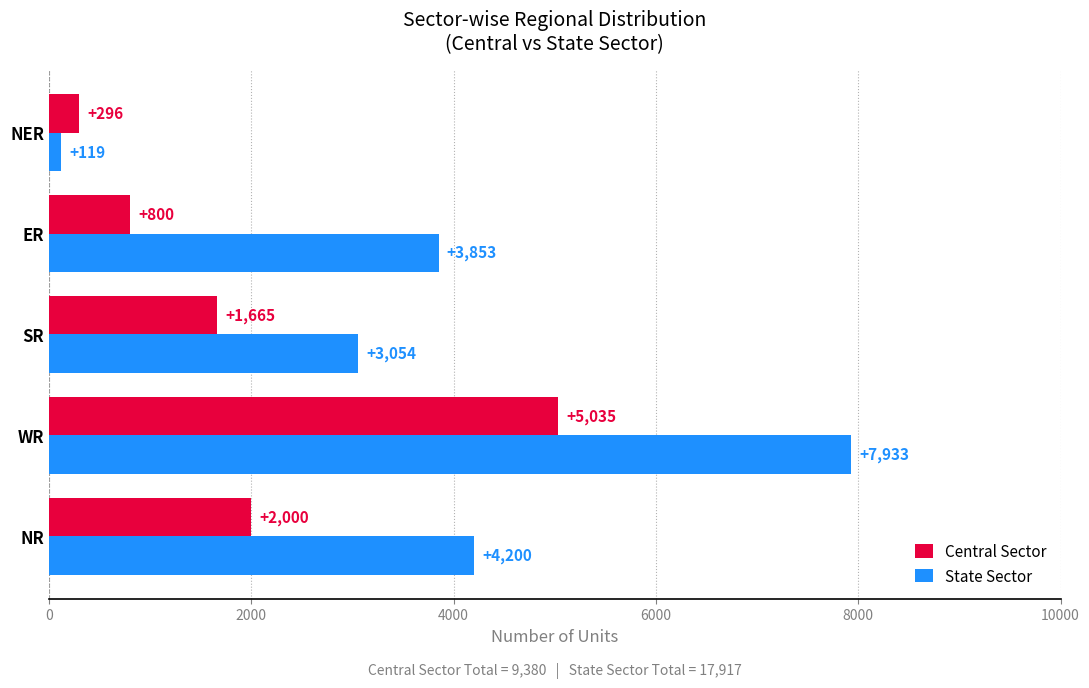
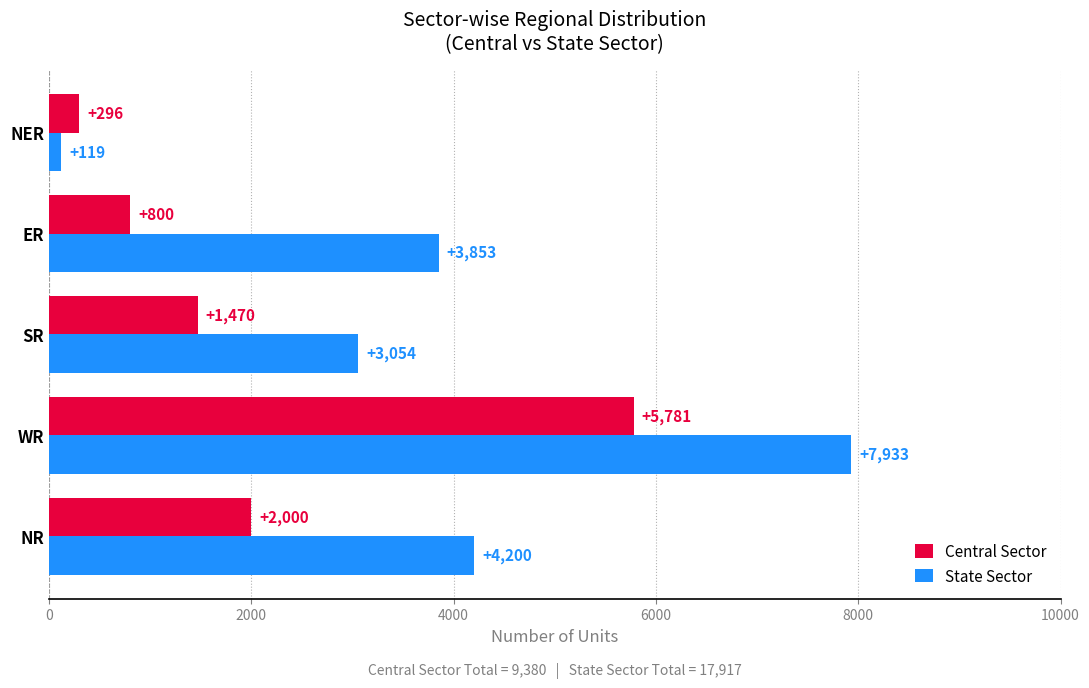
  {
    "Central Sector": {
      "NER": "+296",
      "ER": "+800",
-     "SR": "+1,665",
-     "WR": "+5,035",
+     "SR": "+1,470",
+     "WR": "+5,781",
      "NR": "+2,000"
    },
    "State Sector": {
      "NER": "+119",
      "ER": "+3,853",
      "SR": "+3,054",
      "WR": "+7,933",
      "NR": "+4,200"
    }
  }
